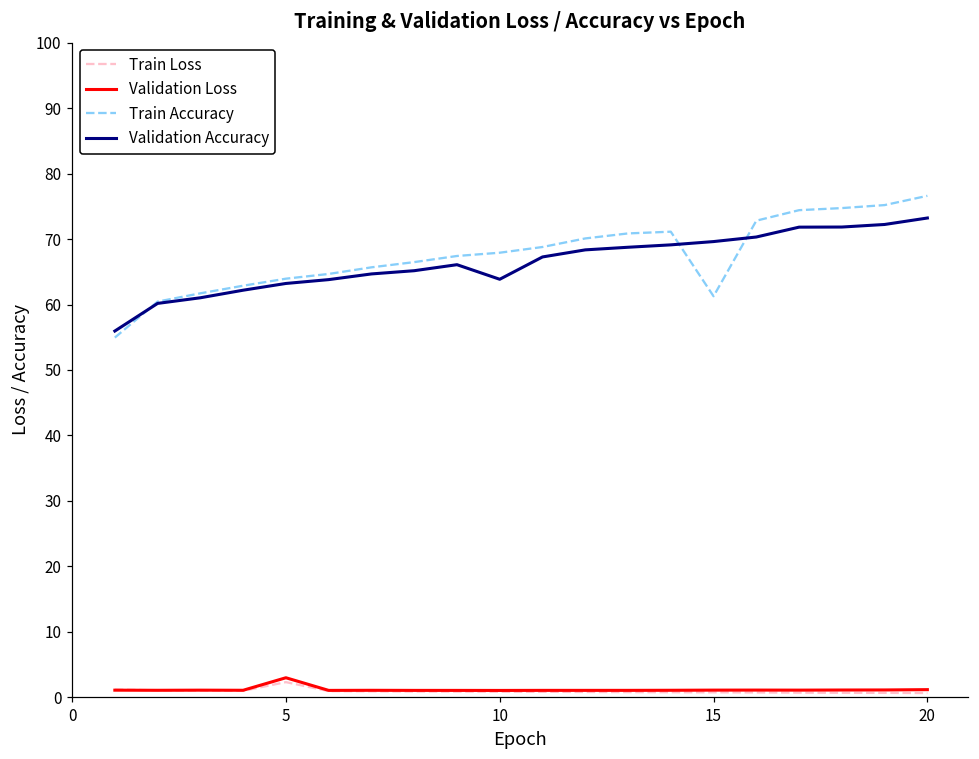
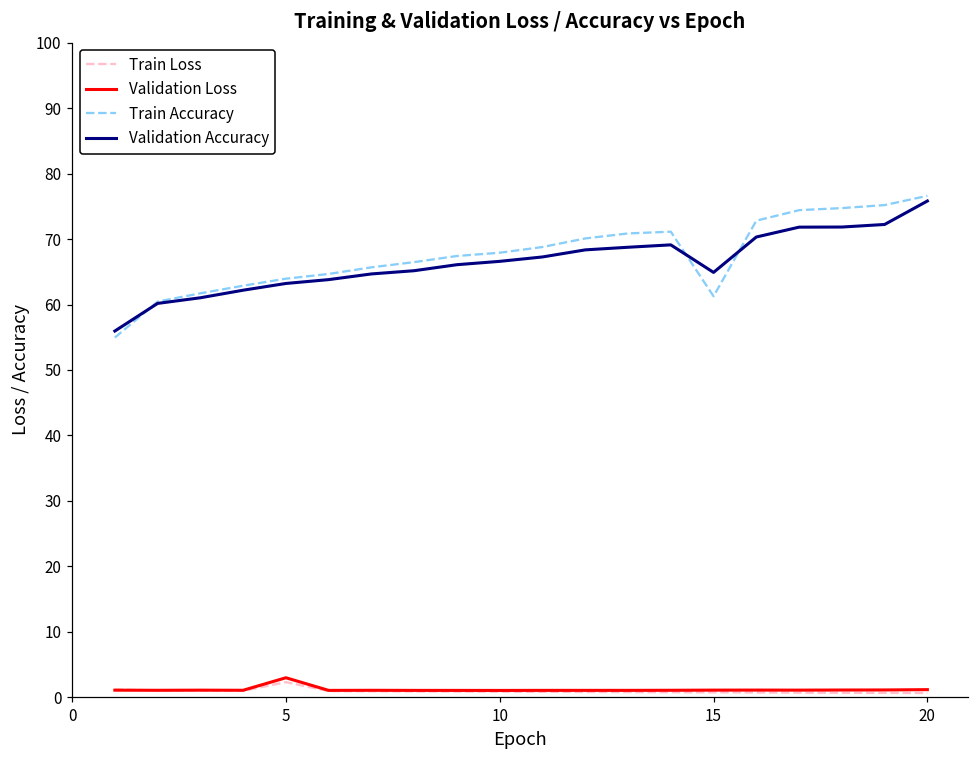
  {
    "Train Loss": {
      "5": 2,
      "20": 1
    },
    "Validation Loss": {
      "5": 3,
      "20": 1
    },
    "Train Accuracy": {
      "5": 64,
      "10": 68,
      "15": 61,
      "20": 77
    },
    "Validation Accuracy": {
      "5": 63,
-     "10": 64,
-     "15": 70,
-     "20": 73
+     "10": 67,
+     "15": 65,
+     "20": 76
    }
  }
